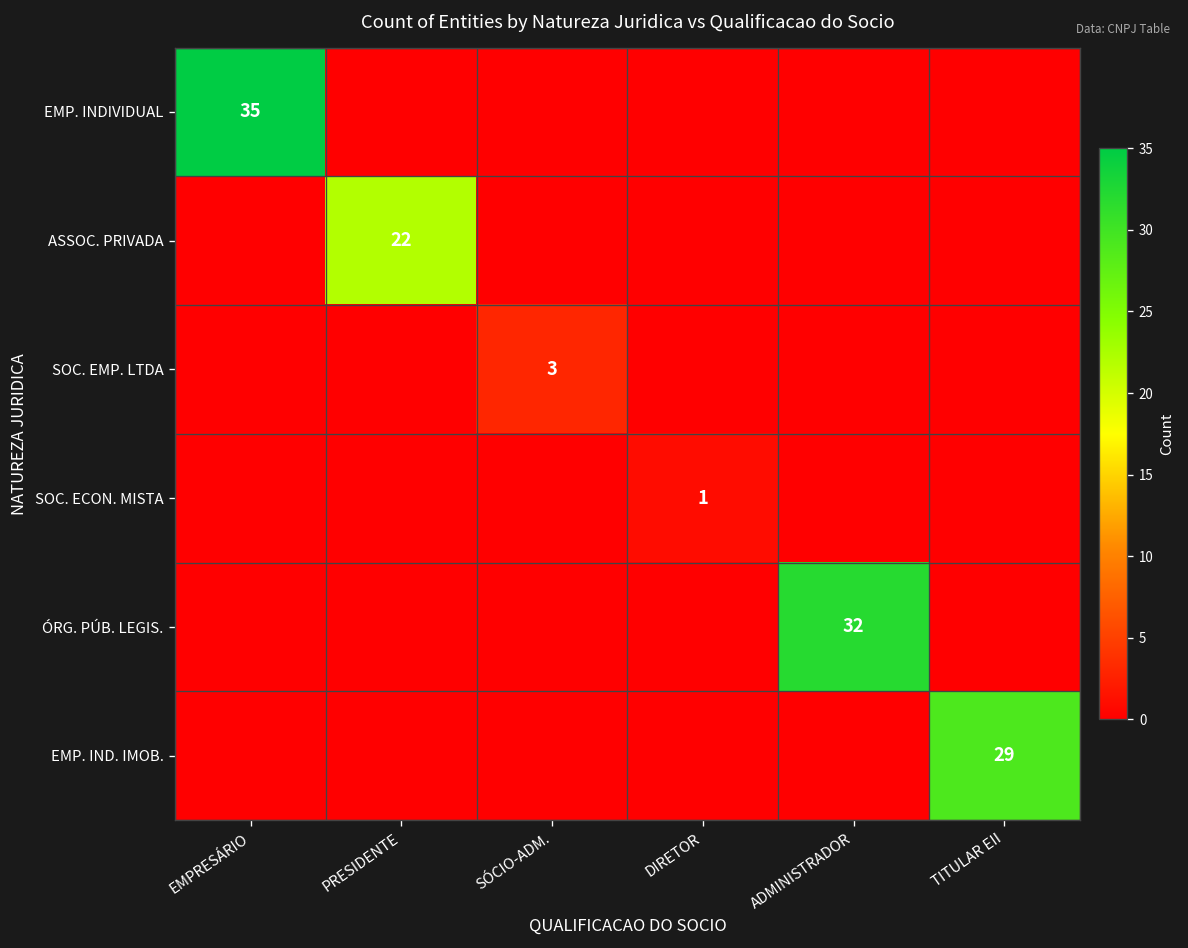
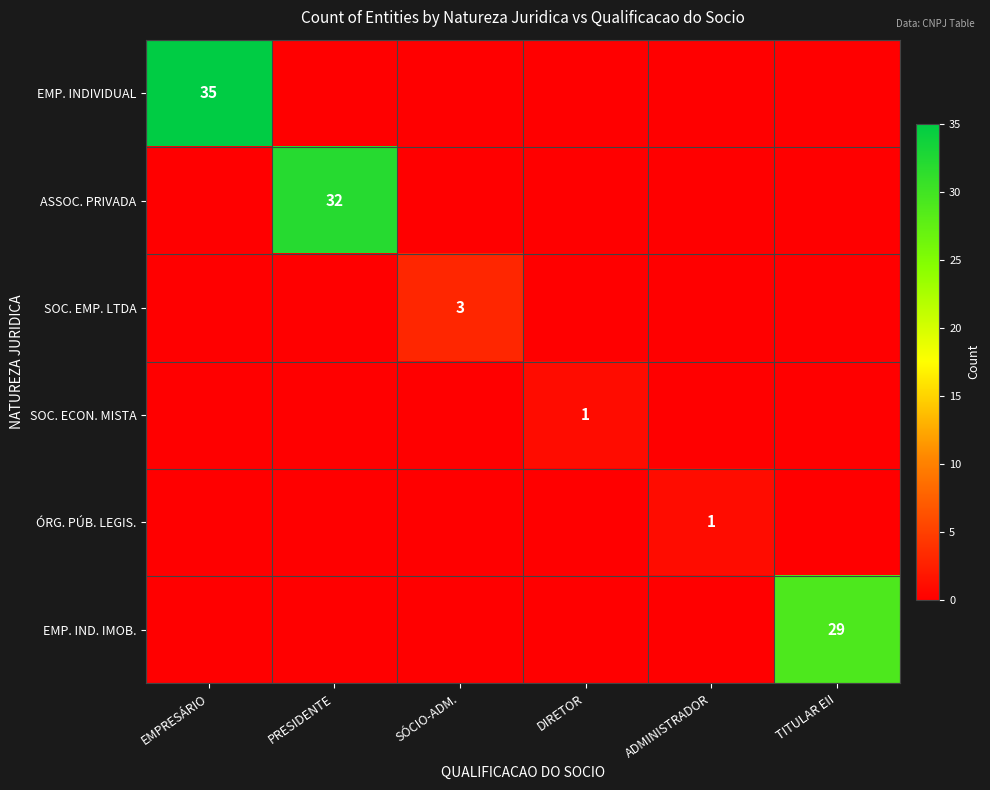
  {
    "EMP. INDIVIDUAL": {
      "EMPRESÁRIO": 35
    },
    "ASSOC. PRIVADA": {
-     "PRESIDENTE": 22
+     "PRESIDENTE": 32
    },
    "SOC. EMP. LTDA": {
      "SÓCIO-ADM.": 3
    },
    "SOC. ECON. MISTA": {
      "DIRETOR": 1
    },
    "ÓRG. PÚB. LEGIS.": {
-     "ADMINISTRADOR": 32
+     "ADMINISTRADOR": 1
    },
    "EMP. IND. IMOB.": {
      "TITULAR EII": 29
    }
  }
